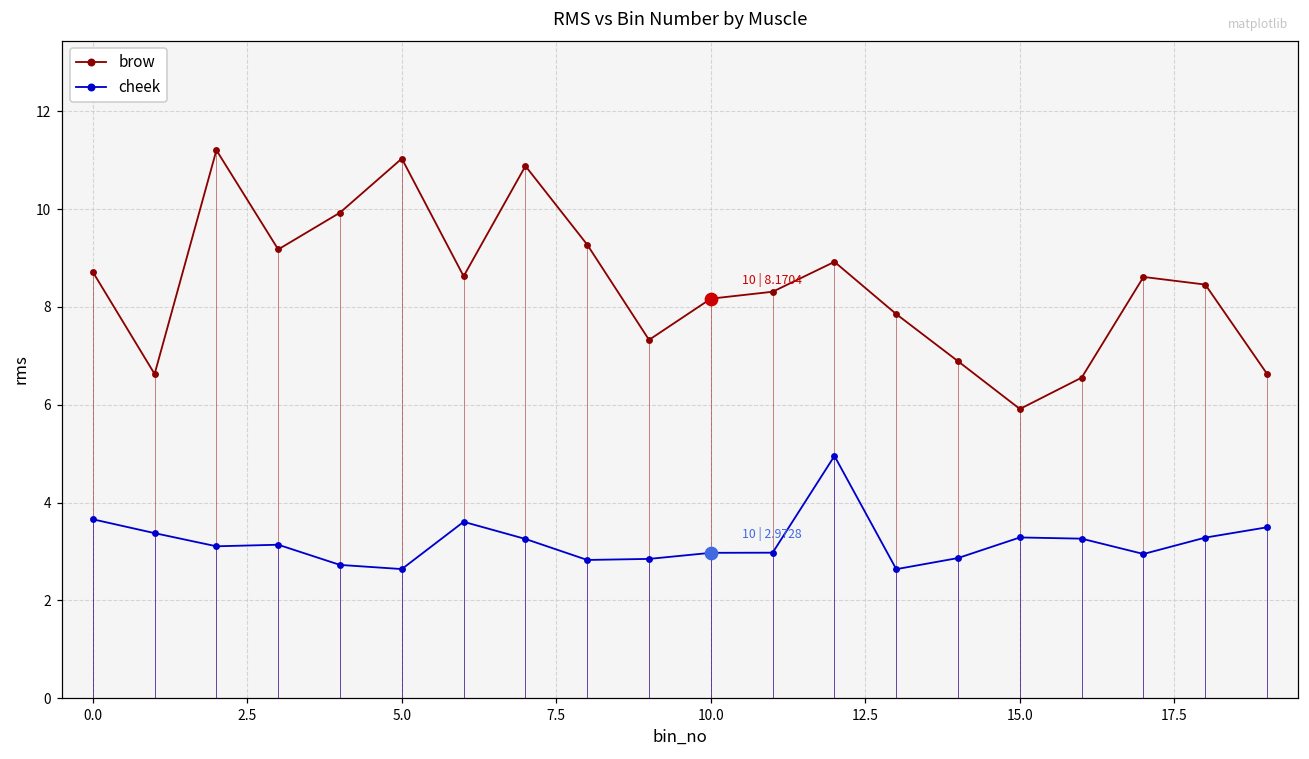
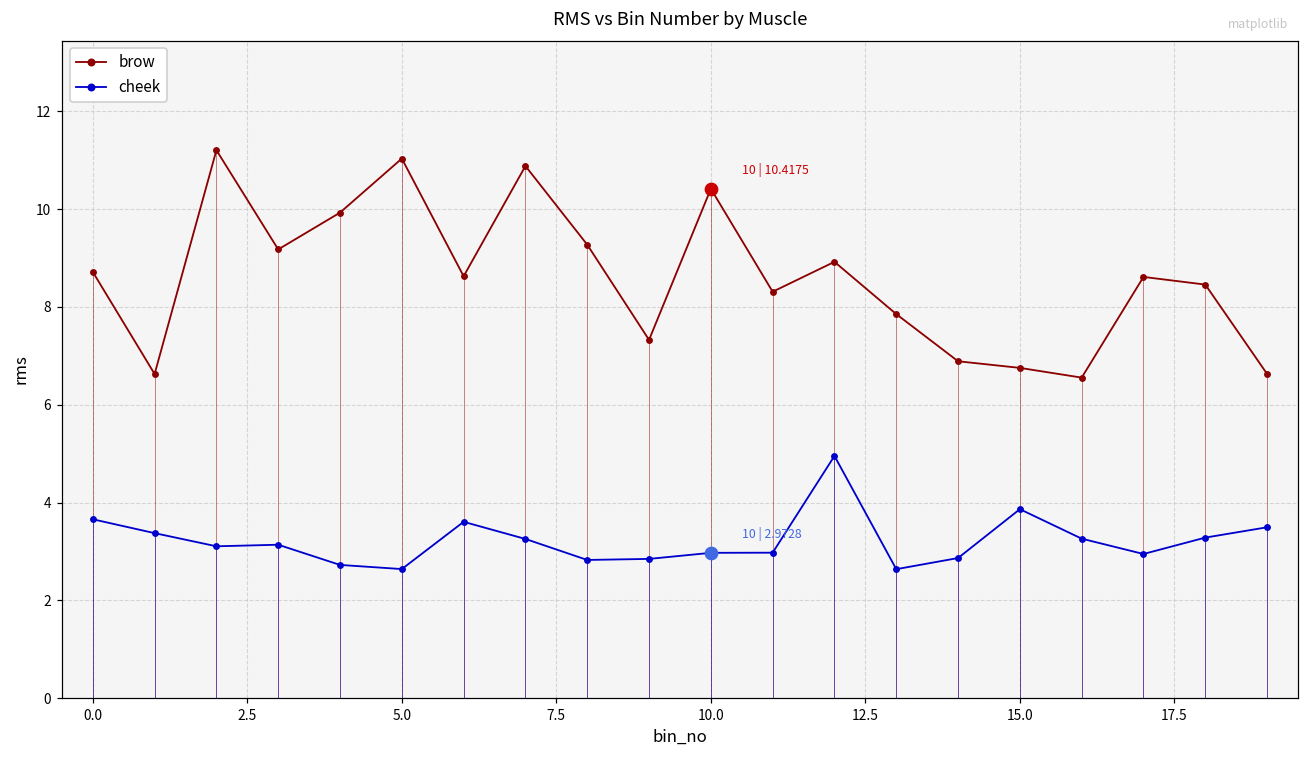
  {
    "brow": {
-     "10.0": 8.1704,
-     "15.0": 5.9
+     "10.0": 10.4175,
+     "15.0": 6.8
    },
    "cheek": {
      "0.0": 3.7,
      "5.0": 2.6,
-     "15.0": 3.3
+     "15.0": 3.9
    }
  }
